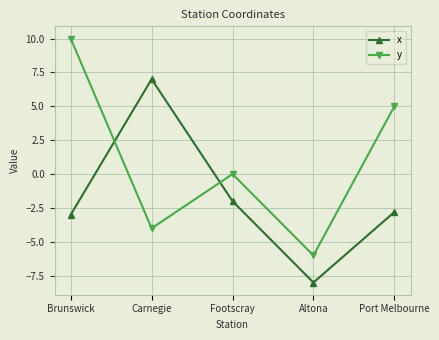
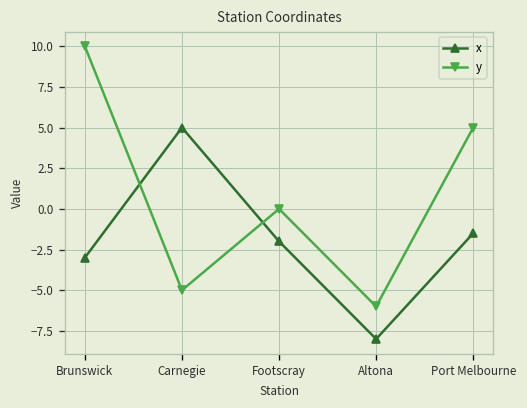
  {
    "x": {
      "Brunswick": -3.0,
-     "Carnegie": 7,
+     "Carnegie": 5,
      "Footscray": -2.0,
      "Altona": -8.0,
-     "Port Melbourne": -2.8
+     "Port Melbourne": -1.5
    },
    "y": {
      "Brunswick": 10,
-     "Carnegie": -4,
+     "Carnegie": -5,
      "Footscray": 0,
      "Altona": -6,
      "Port Melbourne": 5
    }
  }
